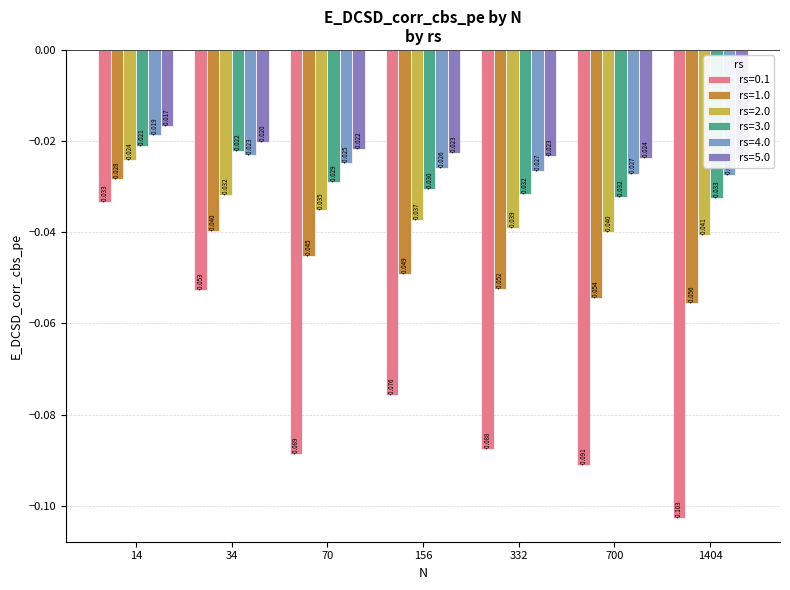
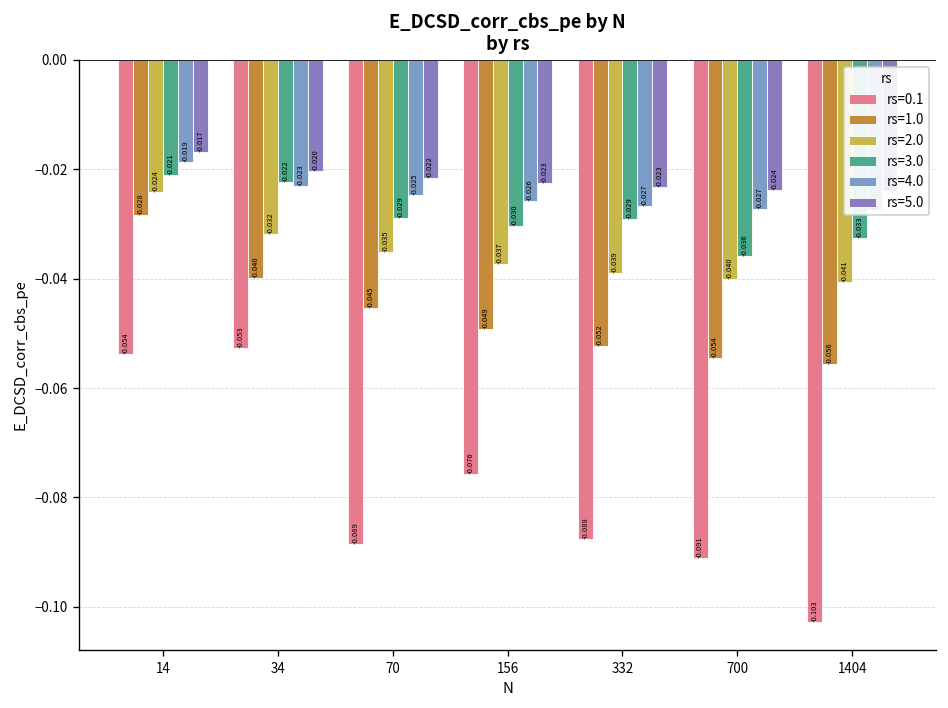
  {
    "rs=0.1": {
-     "14": -0.033,
+     "14": -0.054,
      "34": -0.053,
      "70": -0.089,
      "156": -0.076,
      "332": -0.088,
      "700": -0.091,
      "1404": -0.103
    },
    "rs=3.0": {
      "14": -0.021,
      "34": -0.022,
      "70": -0.029,
      "156": -0.030,
-     "332": -0.032,
-     "700": -0.032,
+     "332": -0.029,
+     "700": -0.036,
      "1404": -0.033
    }
  }
